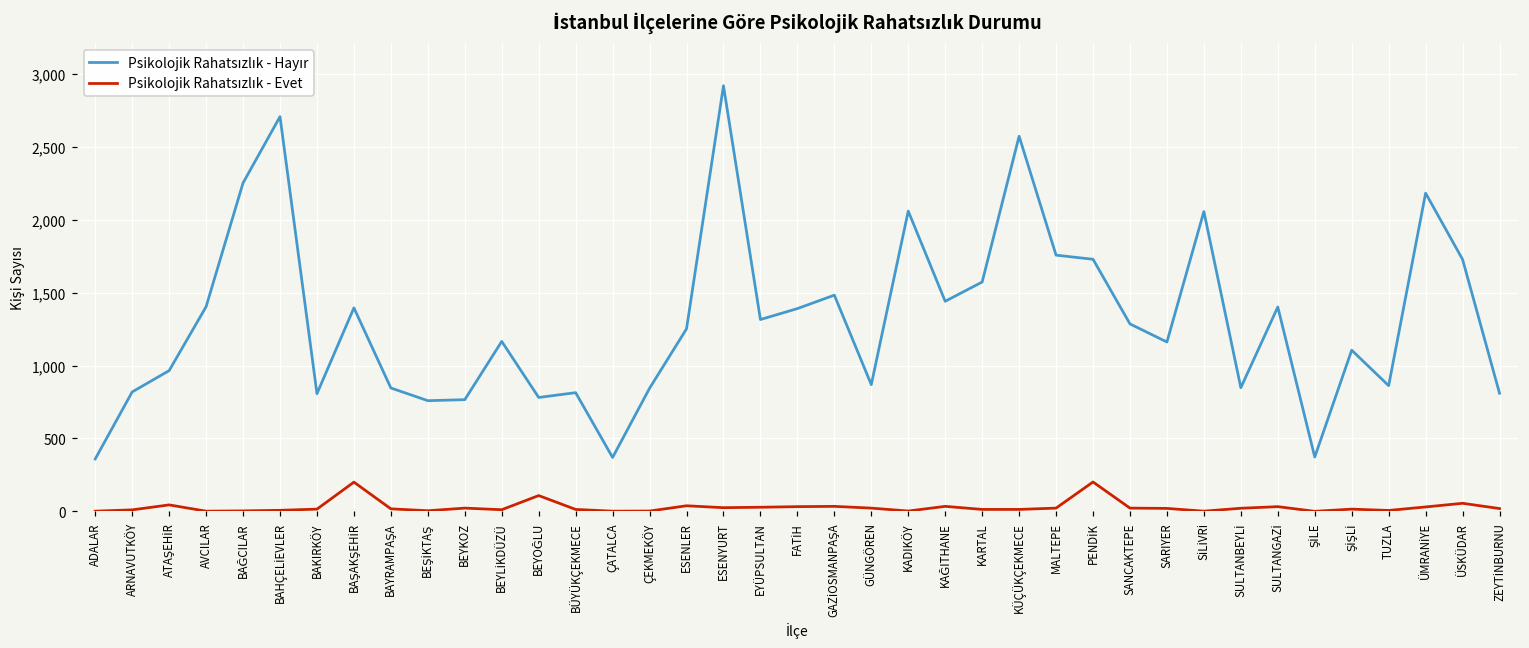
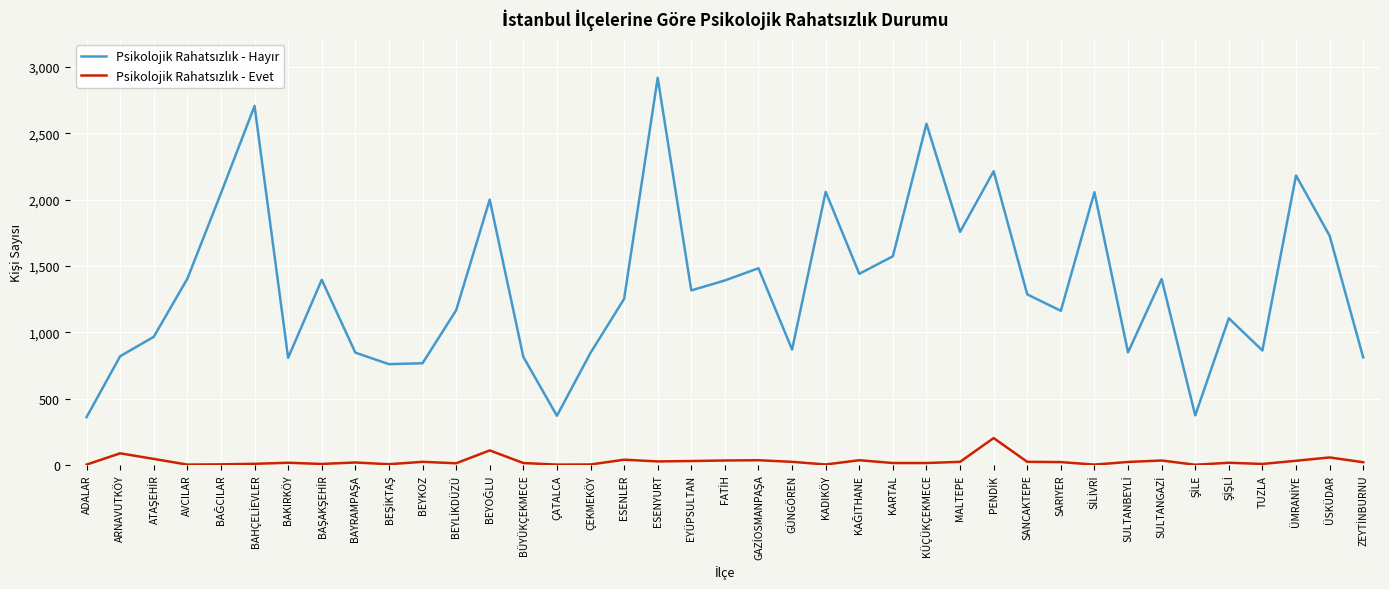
  {
    "Psikolojik Rahatsızlık - Hayır": {
      "ADALAR": "360",
      "ARNAVUTKÖY": "820",
      "ATAŞEHİR": "970",
      "AVCILAR": "1,400",
-     "BAĞCILAR": "2,250",
+     "BAĞCILAR": "2,050",
      "BAHÇELİEVLER": "2,710",
      "BAKIRKÖY": "810",
      "BAŞAKŞEHİR": "1,400",
      "BAYRAMPAŞA": "850",
      "BEŞİKTAŞ": "760",
      "BEYKOZ": "770",
      "BEYLİKDÜZÜ": "1,170",
-     "BEYOĞLU": "780",
+     "BEYOĞLU": "2,000",
      "BÜYÜKÇEKMECE": "810",
      "ÇATALCA": "370",
      "ÇEKMEKÖY": "840",
      "ESENLER": "1,250",
      "ESENYURT": "2,920",
      "EYÜPSULTAN": "1,320",
      "FATİH": "1,390",
      "GAZİOSMANPAŞA": "1,480",
      "GÜNGÖREN": "870",
      "KADIKÖY": "2,060",
      "KAĞITHANE": "1,440",
      "KARTAL": "1,570",
      "KÜÇÜKÇEKMECE": "2,570",
      "MALTEPE": "1,760",
-     "PENDİK": "1,730",
+     "PENDİK": "2,210",
      "SANCAKTEPE": "1,290",
      "SARIYER": "1,160",
      "SİLİVRİ": "2,060",
      "SULTANBEYLİ": "850",
      "SULTANGAZİ": "1,400",
      "ŞİLE": "370",
      "ŞİŞLİ": "1,110",
      "TUZLA": "860",
      "ÜMRANİYE": "2,180",
      "ÜSKÜDAR": "1,730",
      "ZEYTİNBURNU": "810"
    },
    "Psikolojik Rahatsızlık - Evet": {
      "ADALAR": "0",
-     "ARNAVUTKÖY": "10",
+     "ARNAVUTKÖY": "90",
      "ATAŞEHİR": "50",
      "AVCILAR": "0",
      "BAĞCILAR": "0",
      "BAHÇELİEVLER": "10",
      "BAKIRKÖY": "20",
-     "BAŞAKŞEHİR": "200",
+     "BAŞAKŞEHİR": "10",
      "BAYRAMPAŞA": "20",
      "BEŞİKTAŞ": "10",
      "BEYKOZ": "20",
      "BEYLİKDÜZÜ": "10",
      "BEYOĞLU": "110",
      "BÜYÜKÇEKMECE": "10",
      "ÇATALCA": "0",
      "ÇEKMEKÖY": "0",
      "ESENLER": "40",
      "ESENYURT": "30",
      "EYÜPSULTAN": "30",
      "FATİH": "30",
      "GAZİOSMANPAŞA": "40",
      "GÜNGÖREN": "20",
      "KADIKÖY": "0",
      "KAĞITHANE": "40",
      "KARTAL": "10",
      "KÜÇÜKÇEKMECE": "10",
      "MALTEPE": "20",
      "PENDİK": "200",
      "SANCAKTEPE": "20",
      "SARIYER": "20",
      "SİLİVRİ": "0",
      "SULTANBEYLİ": "20",
      "SULTANGAZİ": "30",
      "ŞİLE": "0",
      "ŞİŞLİ": "20",
      "TUZLA": "10",
      "ÜMRANİYE": "30",
      "ÜSKÜDAR": "60",
      "ZEYTİNBURNU": "20"
    }
  }
